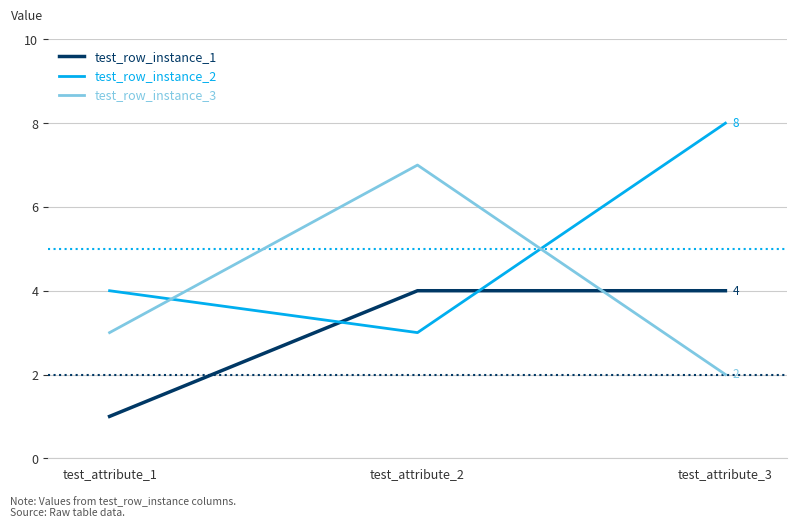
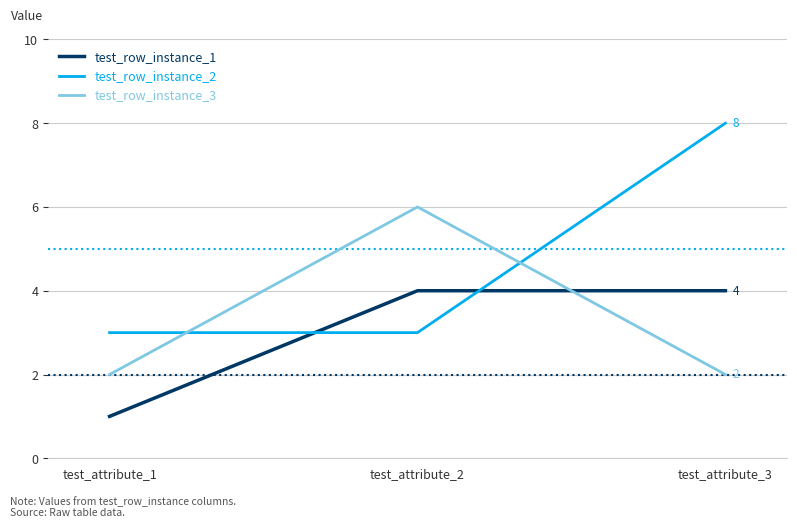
  {
    "test_row_instance_1": {
      "test_attribute_3": 4
    },
    "test_row_instance_2": {
-     "test_attribute_1": 4,
+     "test_attribute_1": 3,
      "test_attribute_2": 3
    },
    "test_row_instance_3": {
-     "test_attribute_1": 3,
-     "test_attribute_2": 7
+     "test_attribute_1": 2,
+     "test_attribute_2": 6
    }
  }
